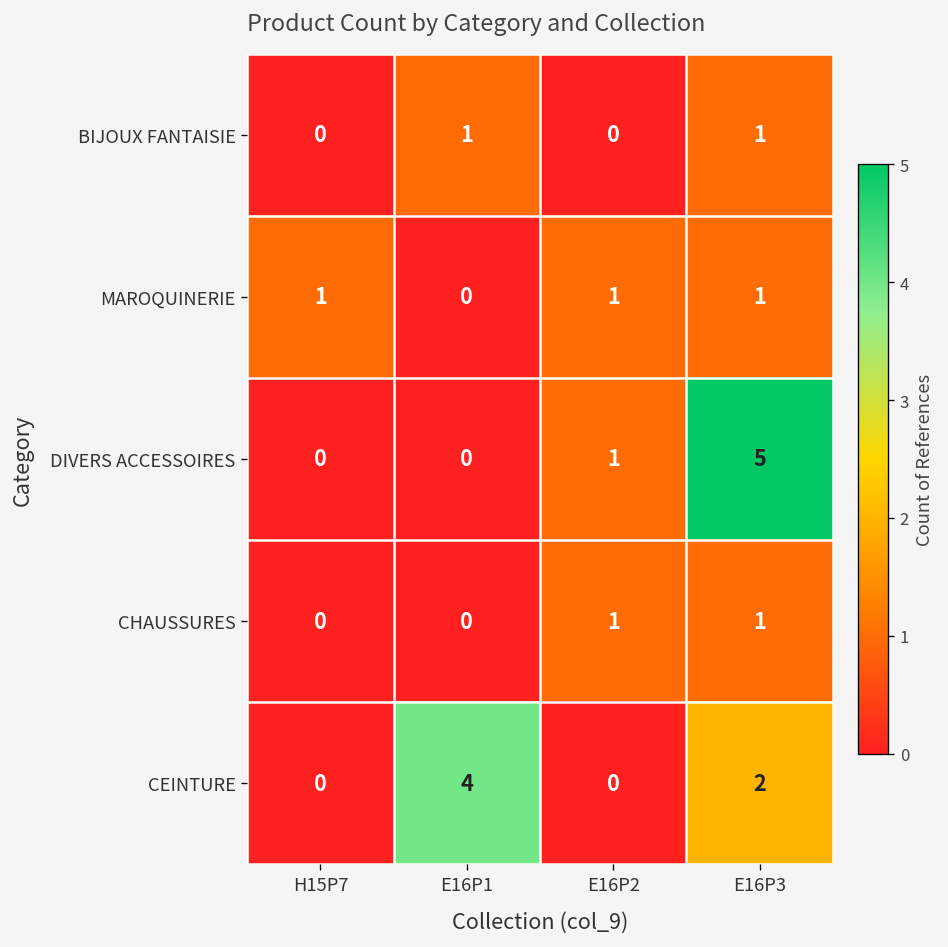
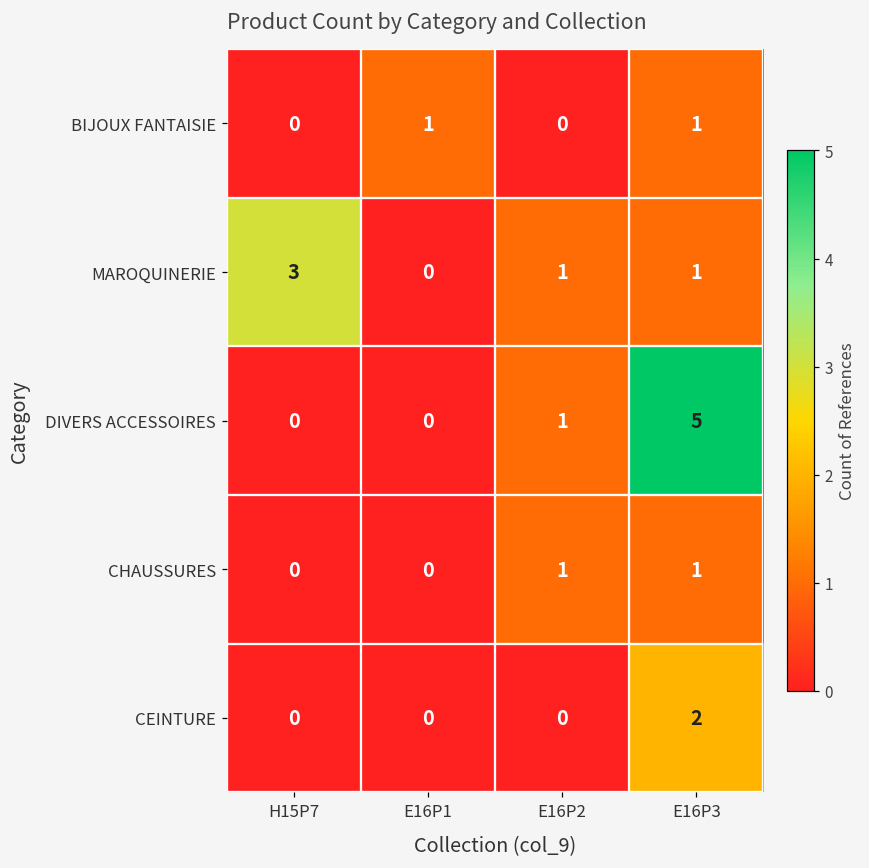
  {
    "BIJOUX FANTAISIE": {
      "H15P7": 0,
      "E16P1": 1,
      "E16P2": 0,
      "E16P3": 1
    },
    "MAROQUINERIE": {
-     "H15P7": 1,
+     "H15P7": 3,
      "E16P1": 0,
      "E16P2": 1,
      "E16P3": 1
    },
    "DIVERS ACCESSOIRES": {
      "H15P7": 0,
      "E16P1": 0,
      "E16P2": 1,
      "E16P3": 5
    },
    "CHAUSSURES": {
      "H15P7": 0,
      "E16P1": 0,
      "E16P2": 1,
      "E16P3": 1
    },
    "CEINTURE": {
      "H15P7": 0,
-     "E16P1": 4,
+     "E16P1": 0,
      "E16P2": 0,
      "E16P3": 2
    }
  }
